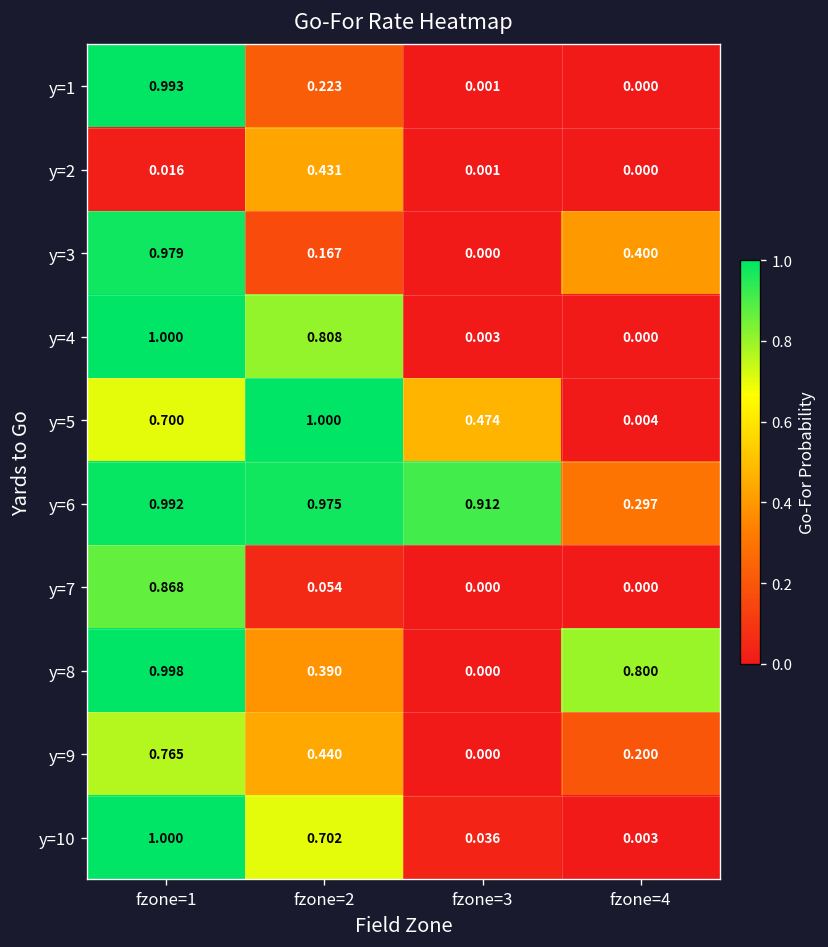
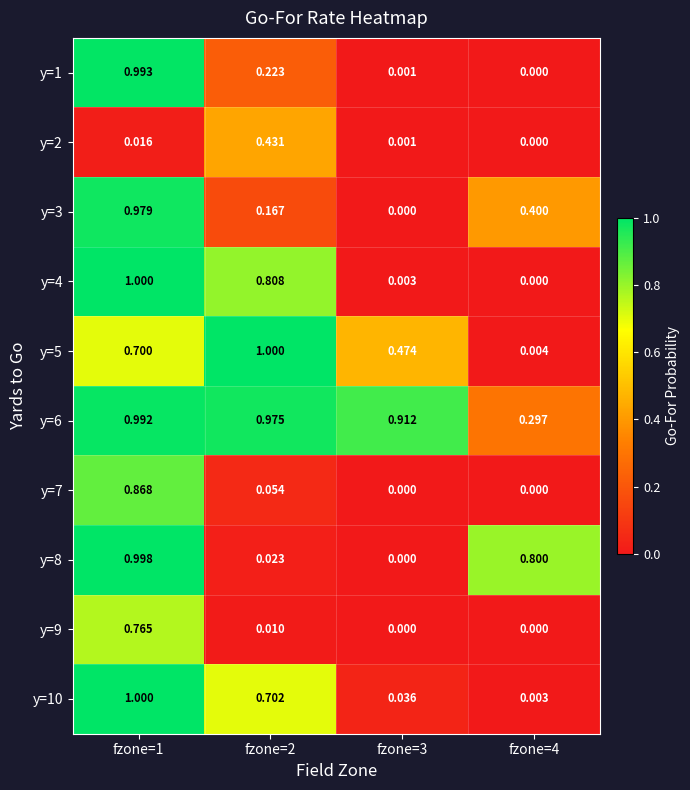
  {
    "y=1": {
      "fzone=1": 0.993,
      "fzone=2": 0.223,
      "fzone=3": 0.001,
      "fzone=4": 0.000
    },
    "y=2": {
      "fzone=1": 0.016,
      "fzone=2": 0.431,
      "fzone=3": 0.001,
      "fzone=4": 0.000
    },
    "y=3": {
      "fzone=1": 0.979,
      "fzone=2": 0.167,
      "fzone=3": 0.000,
      "fzone=4": 0.400
    },
    "y=4": {
      "fzone=1": 1.000,
      "fzone=2": 0.808,
      "fzone=3": 0.003,
      "fzone=4": 0.000
    },
    "y=5": {
      "fzone=1": 0.700,
      "fzone=2": 1.000,
      "fzone=3": 0.474,
      "fzone=4": 0.004
    },
    "y=6": {
      "fzone=1": 0.992,
      "fzone=2": 0.975,
      "fzone=3": 0.912,
      "fzone=4": 0.297
    },
    "y=7": {
      "fzone=1": 0.868,
      "fzone=2": 0.054,
      "fzone=3": 0.000,
      "fzone=4": 0.000
    },
    "y=8": {
      "fzone=1": 0.998,
-     "fzone=2": 0.390,
+     "fzone=2": 0.023,
      "fzone=3": 0.000,
      "fzone=4": 0.800
    },
    "y=9": {
      "fzone=1": 0.765,
-     "fzone=2": 0.440,
+     "fzone=2": 0.010,
      "fzone=3": 0.000,
-     "fzone=4": 0.200
+     "fzone=4": 0.000
    },
    "y=10": {
      "fzone=1": 1.000,
      "fzone=2": 0.702,
      "fzone=3": 0.036,
      "fzone=4": 0.003
    }
  }
